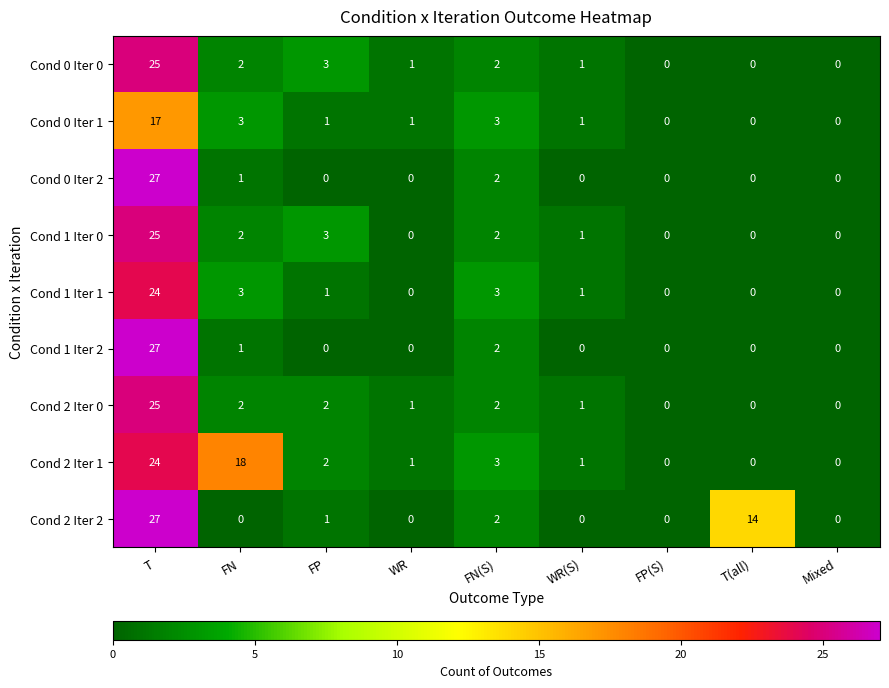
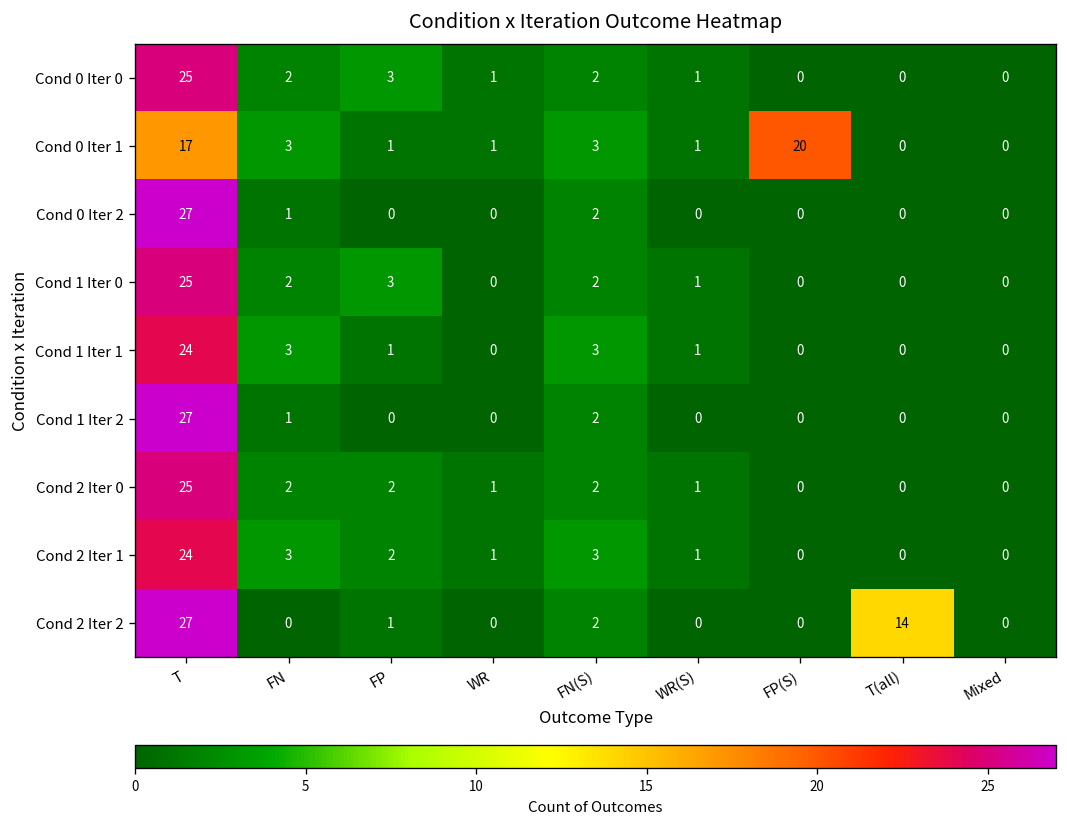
  {
    "Cond 0 Iter 0": {
      "T": 25,
      "FN": 2,
      "FP": 3,
      "WR": 1,
      "FN(S)": 2,
      "WR(S)": 1,
      "FP(S)": 0,
      "T(all)": 0,
      "Mixed": 0
    },
    "Cond 0 Iter 1": {
      "T": 17,
      "FN": 3,
      "FP": 1,
      "WR": 1,
      "FN(S)": 3,
      "WR(S)": 1,
-     "FP(S)": 0,
+     "FP(S)": 20,
      "T(all)": 0,
      "Mixed": 0
    },
    "Cond 0 Iter 2": {
      "T": 27,
      "FN": 1,
      "FP": 0,
      "WR": 0,
      "FN(S)": 2,
      "WR(S)": 0,
      "FP(S)": 0,
      "T(all)": 0,
      "Mixed": 0
    },
    "Cond 1 Iter 0": {
      "T": 25,
      "FN": 2,
      "FP": 3,
      "WR": 0,
      "FN(S)": 2,
      "WR(S)": 1,
      "FP(S)": 0,
      "T(all)": 0,
      "Mixed": 0
    },
    "Cond 1 Iter 1": {
      "T": 24,
      "FN": 3,
      "FP": 1,
      "WR": 0,
      "FN(S)": 3,
      "WR(S)": 1,
      "FP(S)": 0,
      "T(all)": 0,
      "Mixed": 0
    },
    "Cond 1 Iter 2": {
      "T": 27,
      "FN": 1,
      "FP": 0,
      "WR": 0,
      "FN(S)": 2,
      "WR(S)": 0,
      "FP(S)": 0,
      "T(all)": 0,
      "Mixed": 0
    },
    "Cond 2 Iter 0": {
      "T": 25,
      "FN": 2,
      "FP": 2,
      "WR": 1,
      "FN(S)": 2,
      "WR(S)": 1,
      "FP(S)": 0,
      "T(all)": 0,
      "Mixed": 0
    },
    "Cond 2 Iter 1": {
      "T": 24,
-     "FN": 18,
+     "FN": 3,
      "FP": 2,
      "WR": 1,
      "FN(S)": 3,
      "WR(S)": 1,
      "FP(S)": 0,
      "T(all)": 0,
      "Mixed": 0
    },
    "Cond 2 Iter 2": {
      "T": 27,
      "FN": 0,
      "FP": 1,
      "WR": 0,
      "FN(S)": 2,
      "WR(S)": 0,
      "FP(S)": 0,
      "T(all)": 14,
      "Mixed": 0
    }
  }
